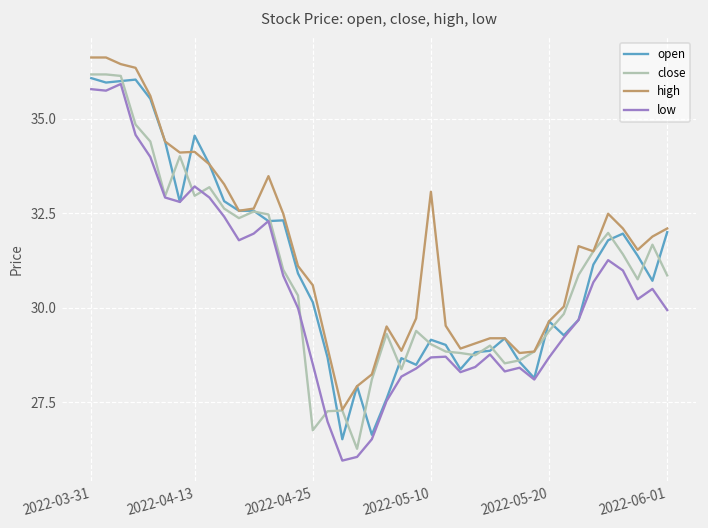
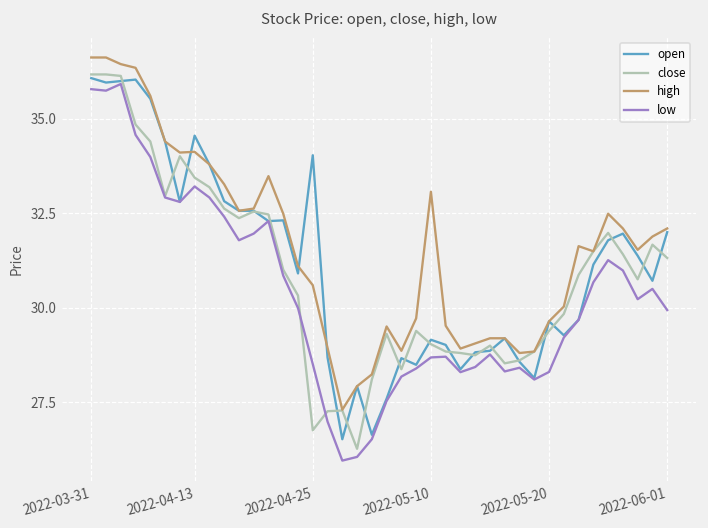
  {
    "open": {
      "2022-03-31": 36.1,
      "2022-04-13": 34.5,
-     "2022-04-25": 30.1,
+     "2022-04-25": 34.0,
      "2022-05-10": 29.1,
      "2022-06-01": 32.0
    },
    "close": {
      "2022-03-31": 36.2,
-     "2022-04-13": 33.0,
+     "2022-04-13": 33.4,
      "2022-04-25": 26.8,
      "2022-05-10": 29.0,
      "2022-05-20": 29.4,
-     "2022-06-01": 30.9
+     "2022-06-01": 31.3
    },
    "high": {
      "2022-03-31": 36.6,
      "2022-04-13": 34.1,
      "2022-04-25": 30.6,
      "2022-05-10": 33.1,
      "2022-06-01": 32.1
    },
    "low": {
      "2022-03-31": 35.8,
      "2022-04-13": 33.2,
      "2022-04-25": 28.5,
      "2022-05-10": 28.7,
-     "2022-05-20": 28.7,
+     "2022-05-20": 28.3,
      "2022-06-01": 29.9
    }
  }
